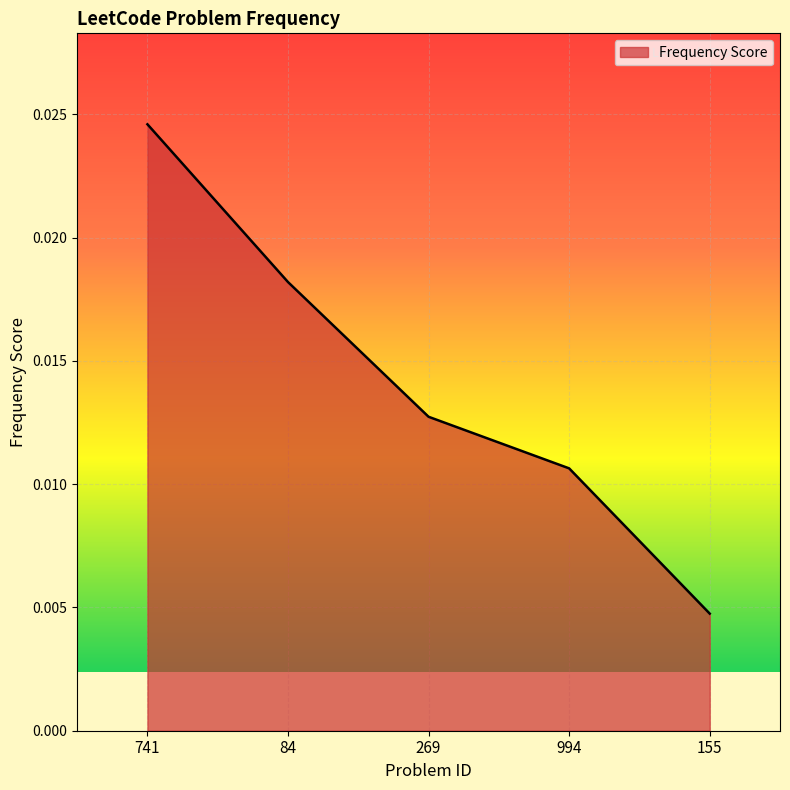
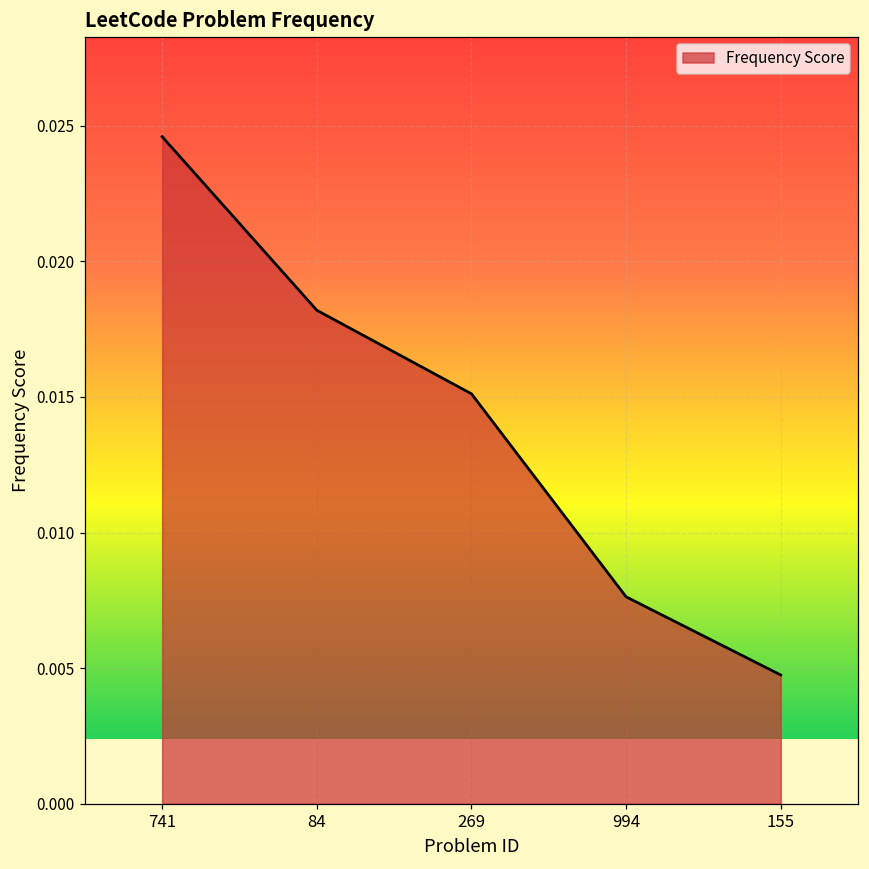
  {
    "741": 0.0246,
    "84": 0.0182,
-   "269": 0.0127,
-   "994": 0.0106,
+   "269": 0.0151,
+   "994": 0.0076,
    "155": 0.0047
  }
